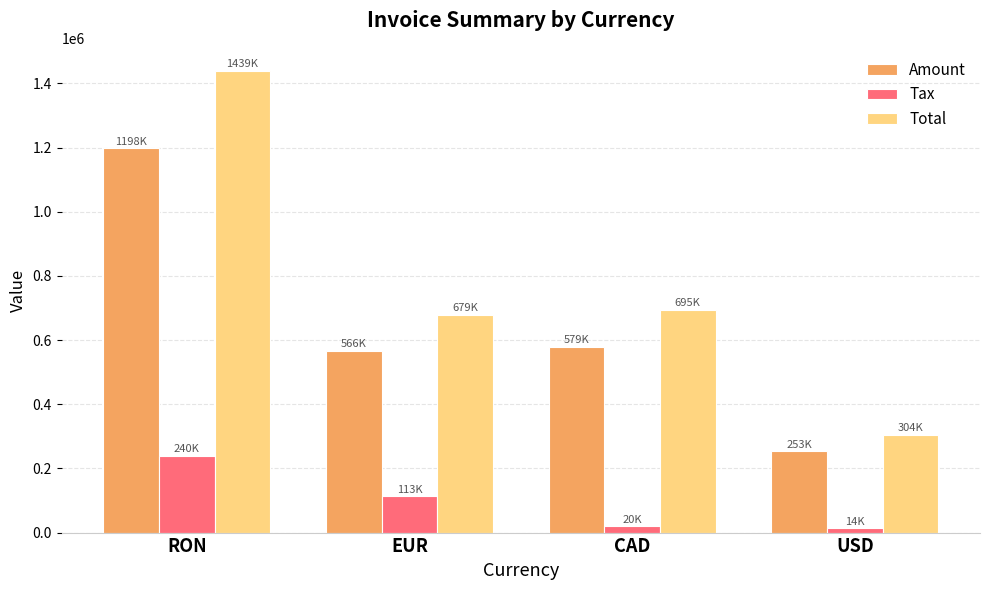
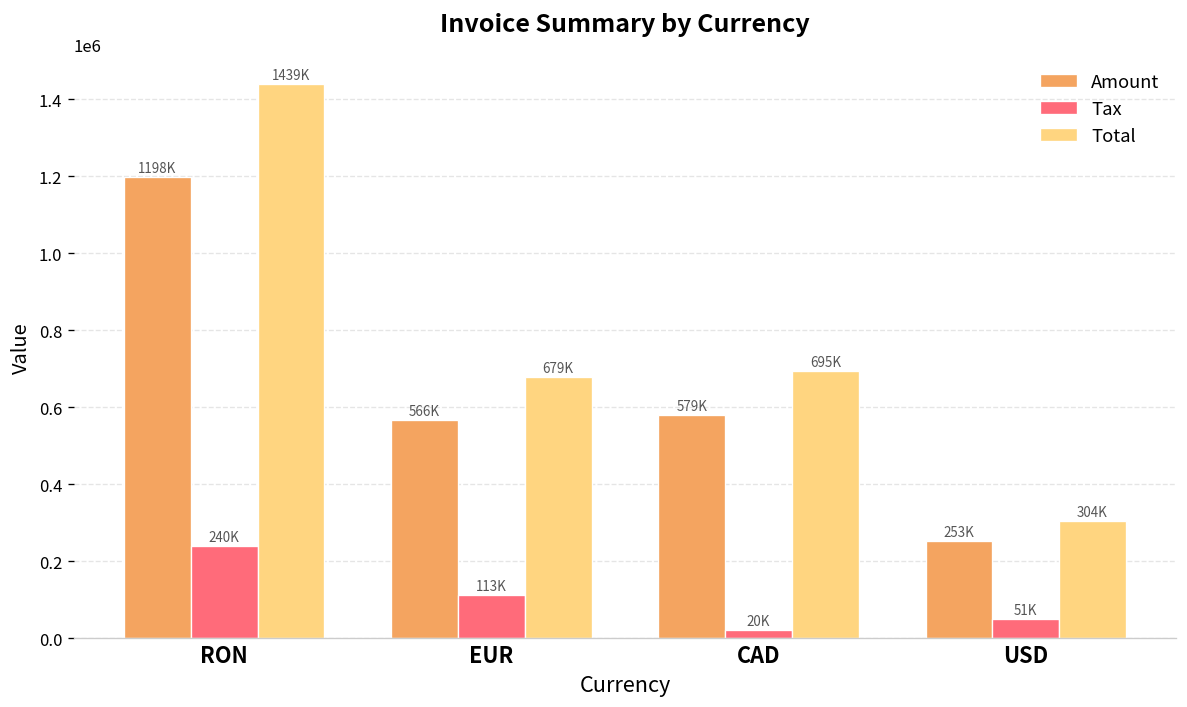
  {
    "Tax": {
      "RON": "240K",
      "EUR": "113K",
      "CAD": "20K",
-     "USD": "14K"
+     "USD": "51K"
    }
  }
